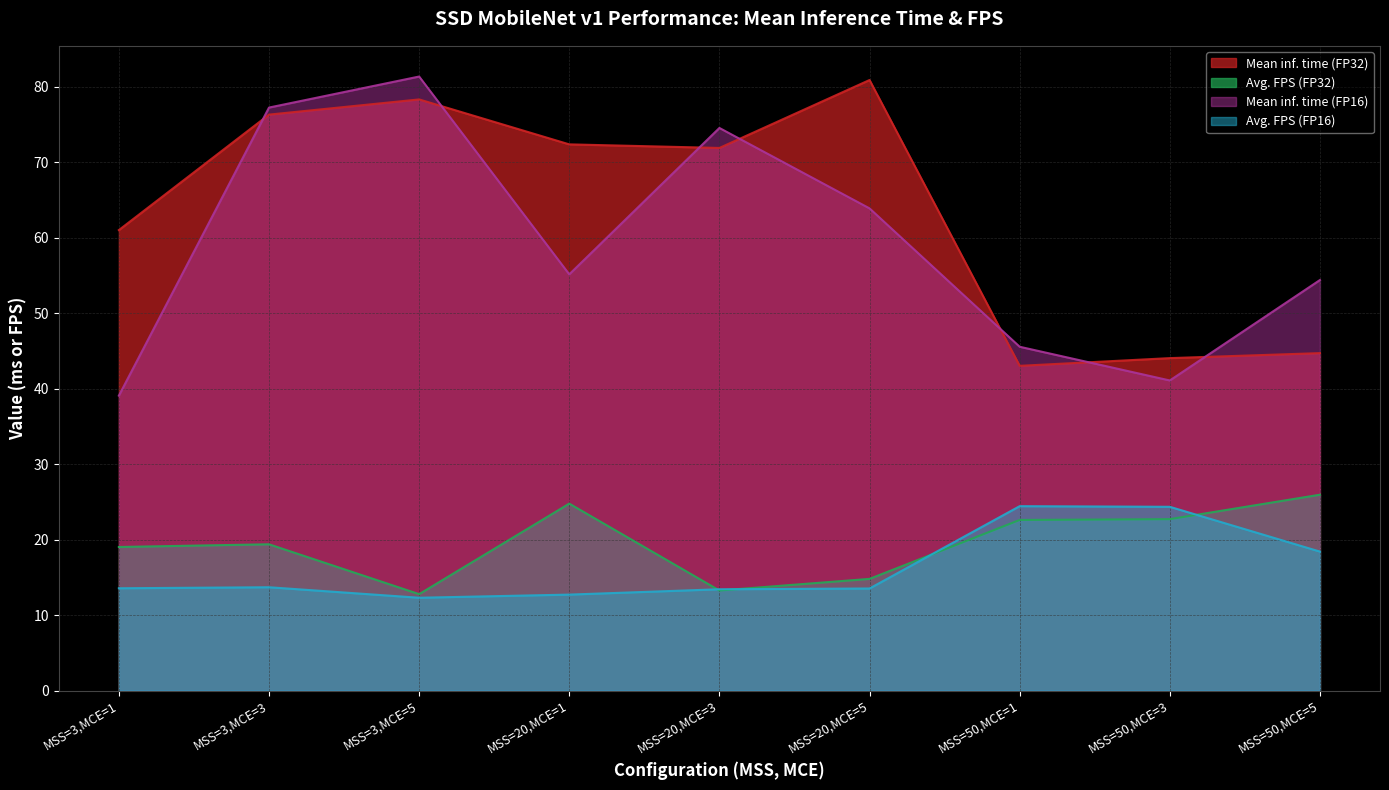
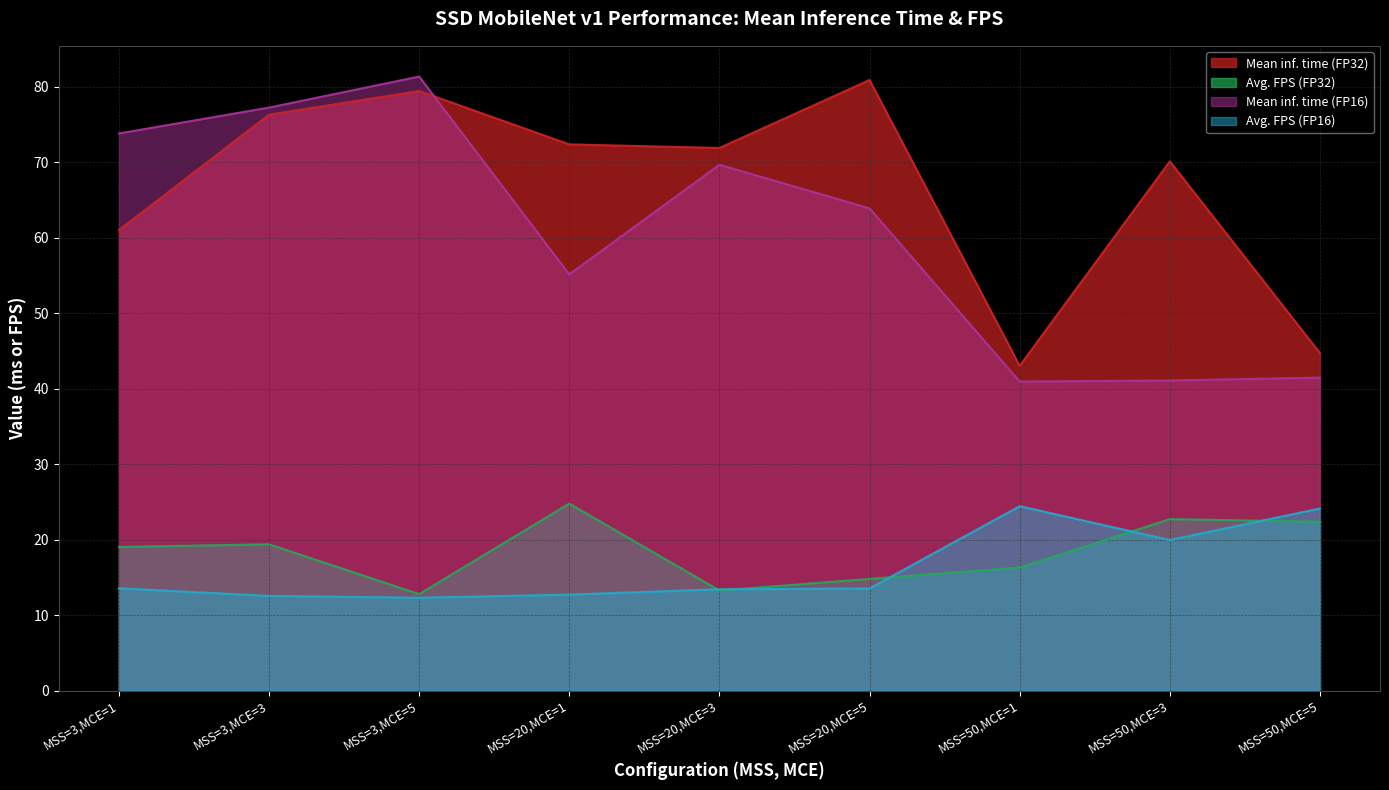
  {
    "Mean inf. time (FP32)": {
      "MSS=3,MCE=1": 61,
      "MSS=3,MCE=3": 76,
-     "MSS=3,MCE=5": 78,
+     "MSS=3,MCE=5": 79,
      "MSS=20,MCE=1": 72,
      "MSS=20,MCE=3": 72,
      "MSS=20,MCE=5": 81,
      "MSS=50,MCE=1": 43,
-     "MSS=50,MCE=3": 44,
+     "MSS=50,MCE=3": 70,
      "MSS=50,MCE=5": 45
    },
    "Avg. FPS (FP32)": {
      "MSS=3,MCE=1": 19,
      "MSS=3,MCE=3": 19,
      "MSS=3,MCE=5": 13,
      "MSS=20,MCE=1": 25,
      "MSS=20,MCE=5": 15,
-     "MSS=50,MCE=1": 23,
+     "MSS=50,MCE=1": 16,
      "MSS=50,MCE=3": 23,
-     "MSS=50,MCE=5": 26
+     "MSS=50,MCE=5": 22
    },
    "Mean inf. time (FP16)": {
-     "MSS=3,MCE=1": 39,
+     "MSS=3,MCE=1": 74,
      "MSS=3,MCE=3": 77,
      "MSS=3,MCE=5": 81,
      "MSS=20,MCE=1": 55,
-     "MSS=20,MCE=3": 75,
+     "MSS=20,MCE=3": 70,
      "MSS=20,MCE=5": 64,
-     "MSS=50,MCE=1": 46,
+     "MSS=50,MCE=1": 41,
      "MSS=50,MCE=3": 41,
-     "MSS=50,MCE=5": 54
+     "MSS=50,MCE=5": 41
    },
    "Avg. FPS (FP16)": {
      "MSS=3,MCE=1": 14,
-     "MSS=3,MCE=3": 14,
+     "MSS=3,MCE=3": 13,
      "MSS=3,MCE=5": 12,
      "MSS=20,MCE=1": 13,
      "MSS=20,MCE=5": 14,
      "MSS=50,MCE=1": 24,
-     "MSS=50,MCE=3": 24,
-     "MSS=50,MCE=5": 18
+     "MSS=50,MCE=3": 20,
+     "MSS=50,MCE=5": 24
    }
  }
